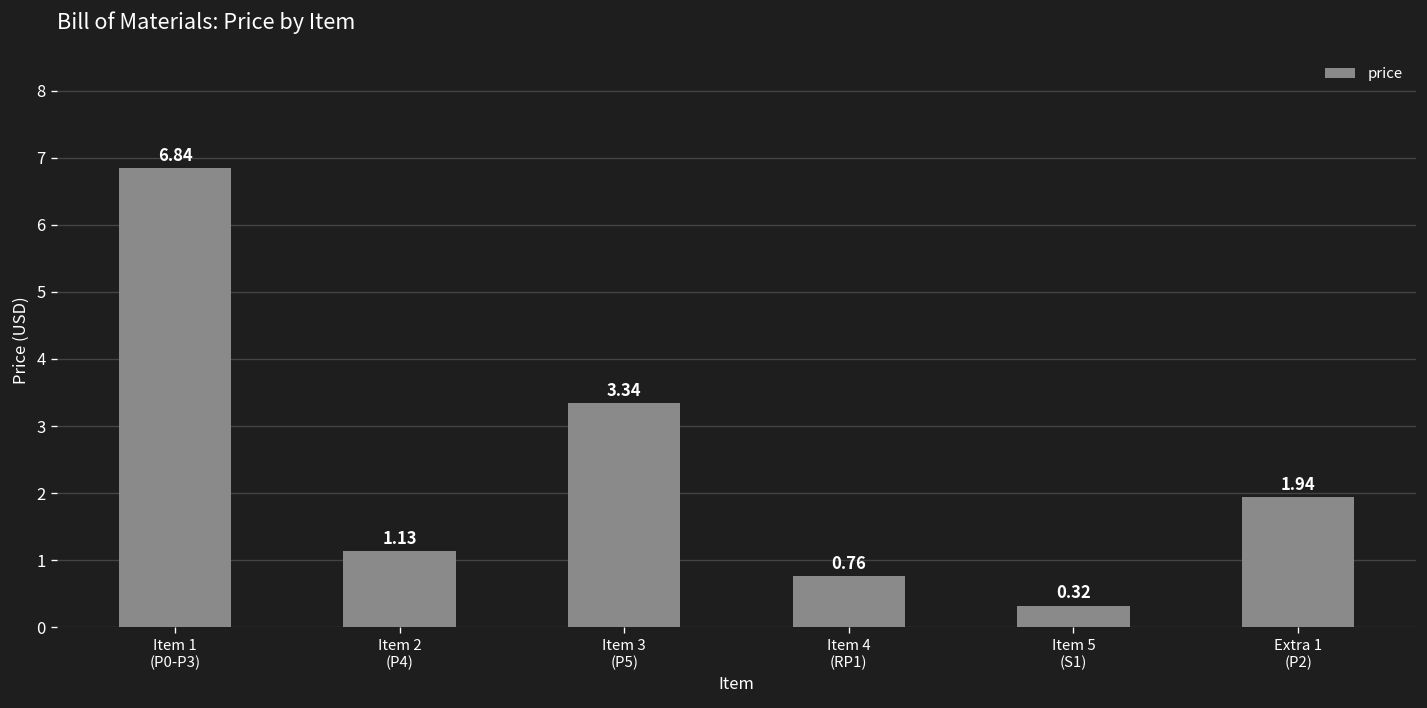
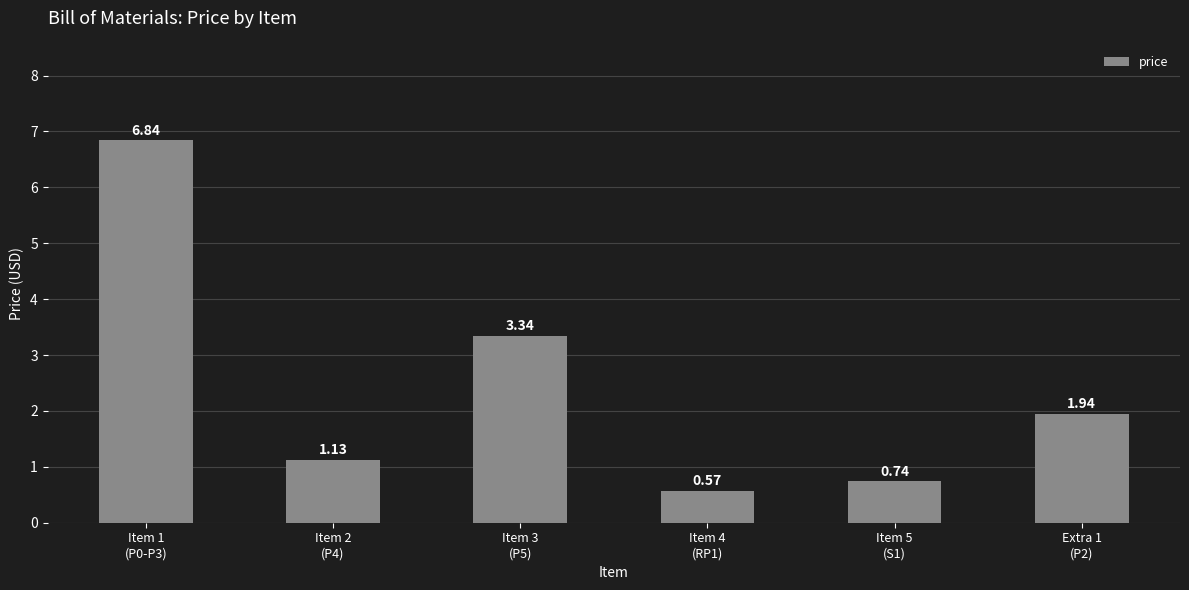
  {
    "Item 1 (P0-P3)": 6.84,
    "Item 2 (P4)": 1.13,
    "Item 3 (P5)": 3.34,
-   "Item 4 (RP1)": 0.76,
-   "Item 5 (S1)": 0.32,
+   "Item 4 (RP1)": 0.57,
+   "Item 5 (S1)": 0.74,
    "Extra 1 (P2)": 1.94
  }
